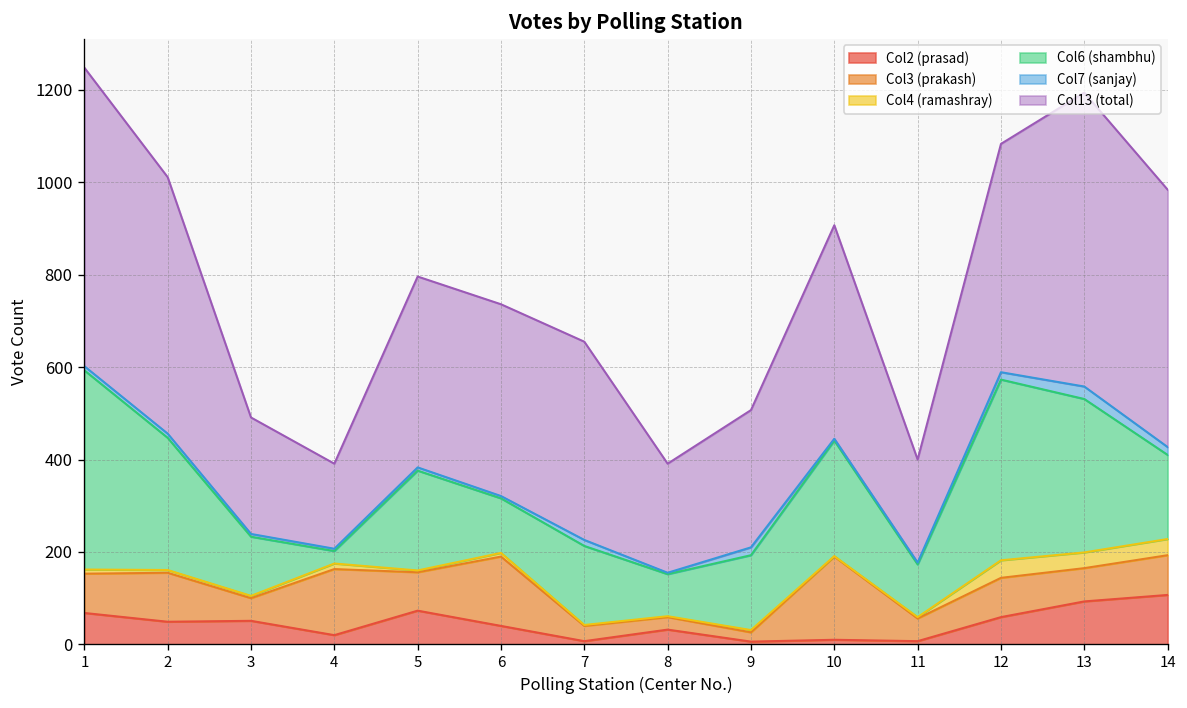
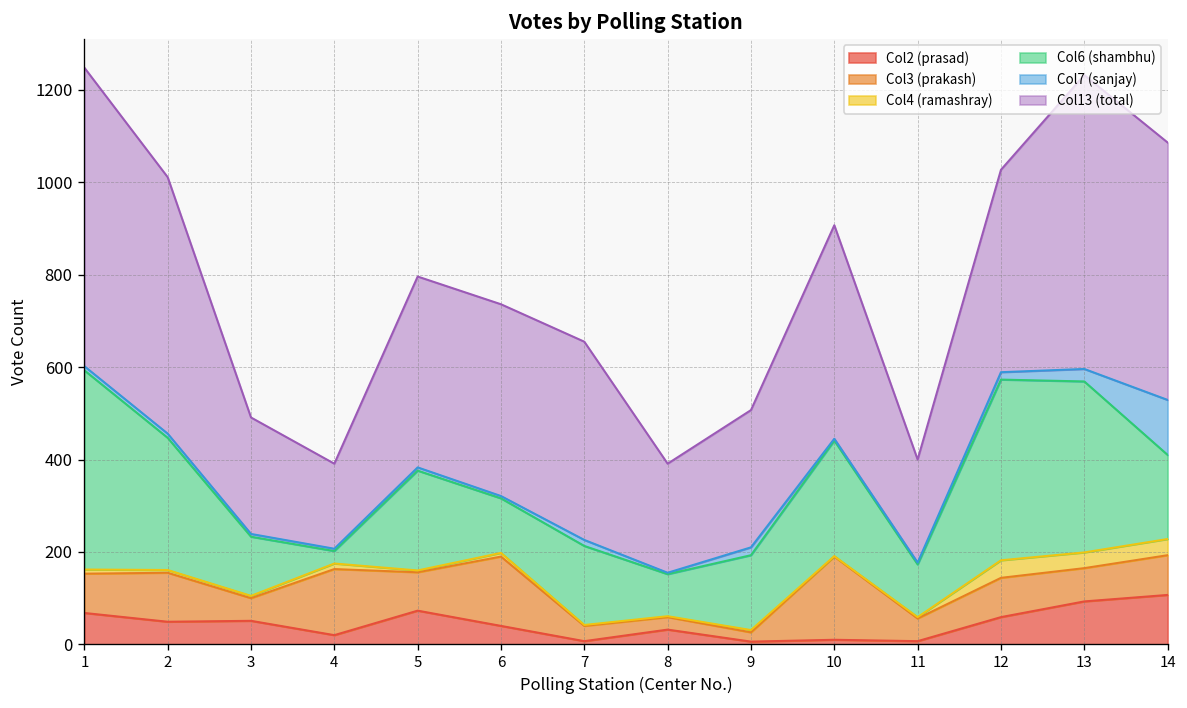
  {
    "Col4 (ramashray)": {
      "1": 10,
      "4": 10,
      "6": 10,
      "12": 40,
      "13": 30,
      "14": 40
    },
    "Col6 (shambhu)": {
      "1": 430,
      "2": 290,
      "5": 220,
      "7": 170,
      "9": 160,
      "12": 390,
-     "13": 330,
+     "13": 370,
      "14": 180
    },
    "Col7 (sanjay)": {
      "1": 10,
      "2": 10,
      "5": 10,
      "7": 10,
      "9": 20,
      "12": 20,
      "13": 30,
-     "14": 20
+     "14": 120
    },
    "Col13 (total)": {
      "1": 650,
      "2": 560,
      "3": 250,
      "4": 180,
      "5": 410,
      "6": 420,
      "7": 430,
      "8": 240,
      "9": 300,
      "10": 460,
      "11": 220,
-     "12": 490,
+     "12": 440,
      "14": 560
    }
  }
